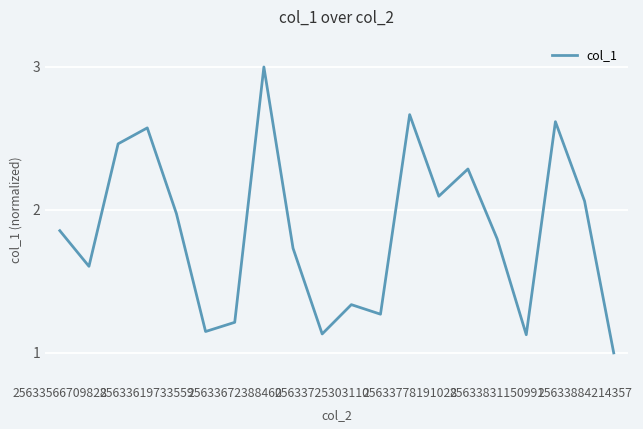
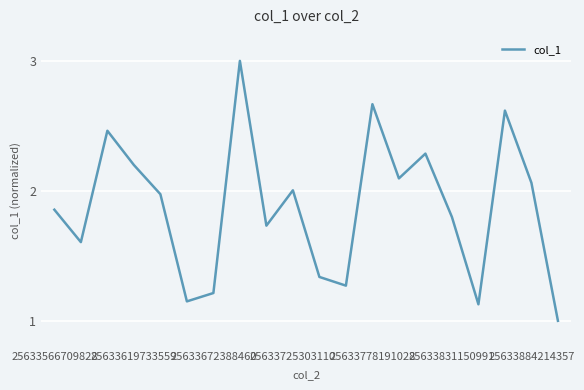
  {
    "25633566709828": 1.85,
-   "25633619733559": 2.57,
+   "25633619733559": 2.20,
    "25633672388460": 1.21,
-   "25633725303110": 1.13,
+   "25633725303110": 2.00,
    "25633778191028": 2.67,
    "25633831150991": 1.80,
    "25633884214357": 2.06
  }
